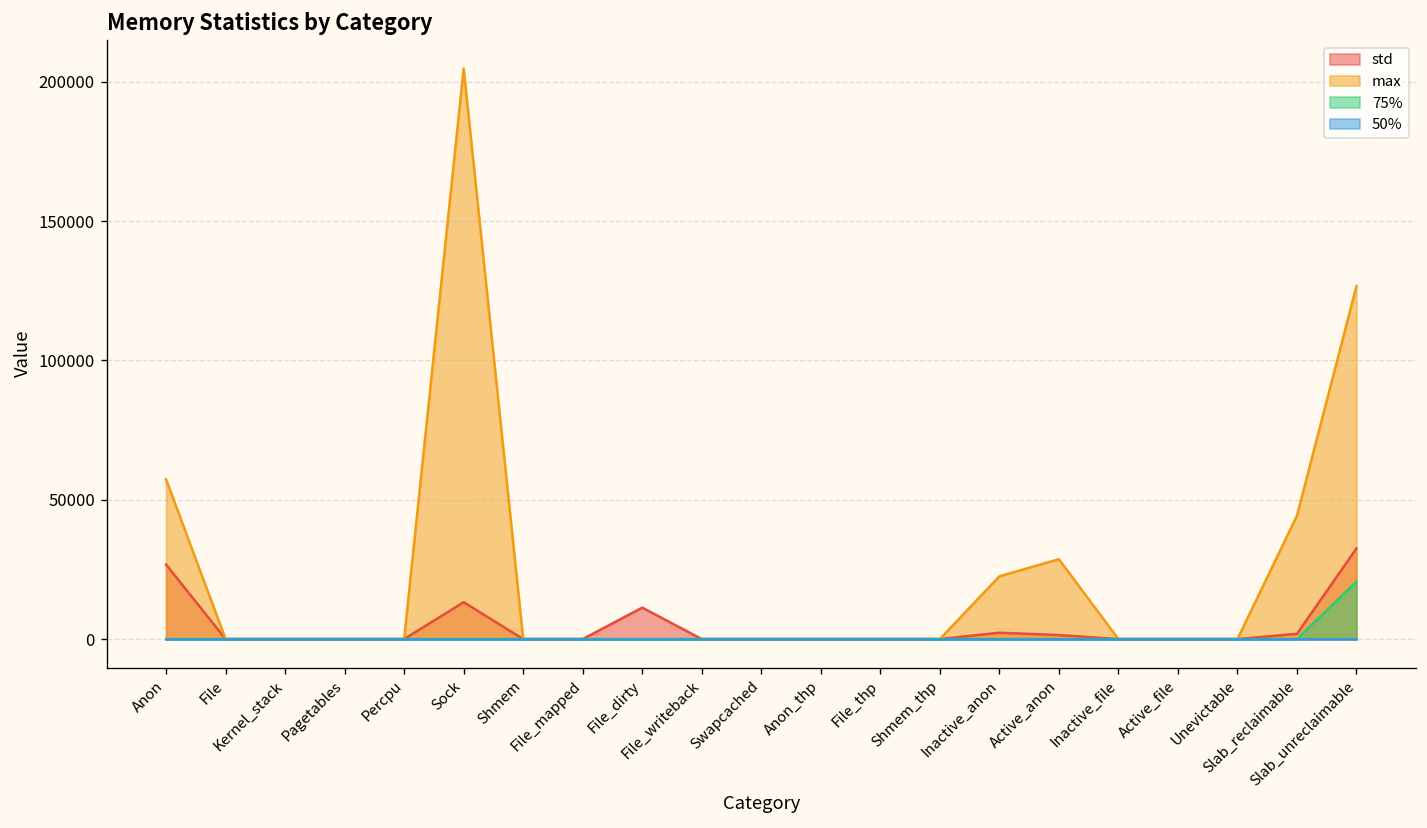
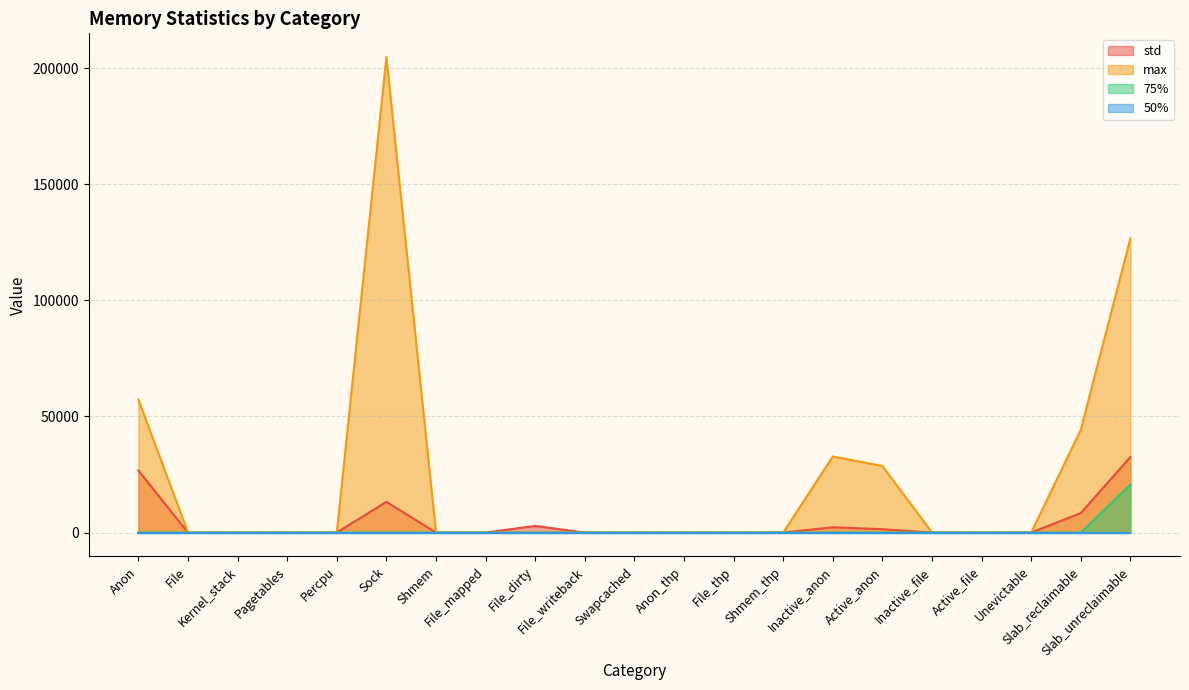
  {
    "std": {
      "Anon": 27000,
      "Sock": 13000,
-     "File_dirty": 11000,
+     "File_dirty": 3000,
      "Inactive_anon": 2000,
      "Active_anon": 1000,
-     "Slab_reclaimable": 2000,
+     "Slab_reclaimable": 8000,
      "Slab_unreclaimable": 33000
    },
    "max": {
      "Anon": 57000,
      "Sock": 205000,
-     "Inactive_anon": 23000,
+     "Inactive_anon": 33000,
      "Active_anon": 29000,
      "Slab_reclaimable": 44000,
      "Slab_unreclaimable": 127000
    },
    "75%": {
      "Slab_unreclaimable": 21000
    },
    "50%": {
      "Slab_unreclaimable": 0
    }
  }
